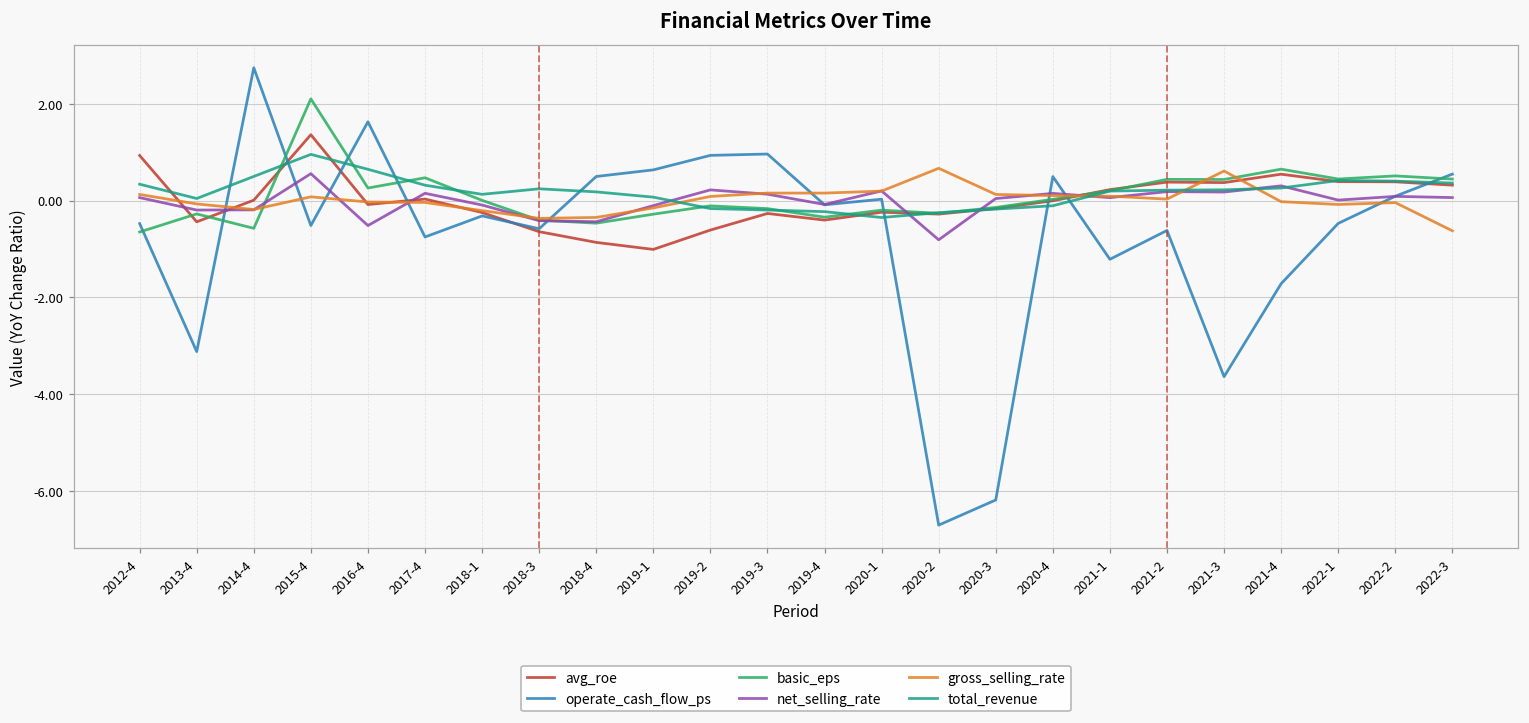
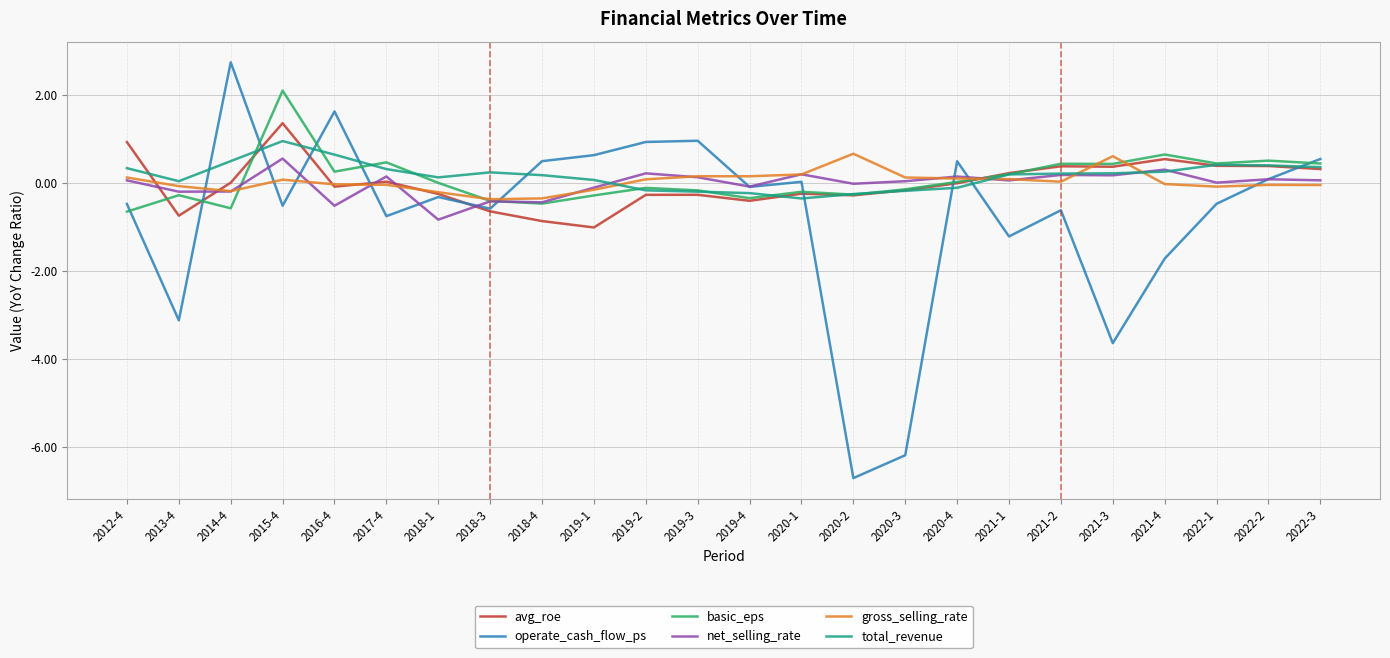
  {
    "avg_roe": {
      "2012-4": 0.9,
-     "2013-4": -0.4,
+     "2013-4": -0.7,
      "2014-4": 0.0,
      "2015-4": 1.4,
      "2017-4": 0.0,
      "2018-3": -0.6,
      "2018-4": -0.9,
      "2019-1": -1.0,
-     "2019-2": -0.6,
+     "2019-2": -0.3,
      "2019-3": -0.3,
      "2019-4": -0.4,
      "2021-3": 0.4,
      "2021-4": 0.5
    },
    "operate_cash_flow_ps": {
      "2012-4": -0.5,
      "2013-4": -3.1,
      "2014-4": 2.7,
      "2015-4": -0.5,
      "2016-4": 1.6,
      "2017-4": -0.8,
      "2018-1": -0.3,
      "2018-3": -0.6,
      "2018-4": 0.5,
      "2019-1": 0.6,
      "2019-2": 0.9,
      "2019-3": 1.0,
      "2020-1": 0.0,
      "2020-2": -6.7,
      "2020-3": -6.2,
      "2020-4": 0.5,
      "2021-1": -1.2,
      "2021-2": -0.6,
      "2021-3": -3.6,
      "2021-4": -1.7,
      "2022-1": -0.5,
      "2022-3": 0.5
    },
    "net_selling_rate": {
      "2012-4": 0.1,
      "2013-4": -0.2,
      "2015-4": 0.6,
      "2016-4": -0.5,
      "2017-4": 0.1,
-     "2018-1": -0.1,
+     "2018-1": -0.8,
      "2019-2": 0.2,
-     "2020-2": -0.8,
+     "2020-2": 0.0,
      "2020-3": 0.0,
      "2022-1": 0.0,
      "2022-3": 0.1
    },
    "gross_selling_rate": {
      "2012-4": 0.1,
      "2013-4": -0.1,
      "2015-4": 0.1,
      "2017-4": 0.0,
      "2018-4": -0.3,
      "2019-2": 0.1,
      "2019-4": 0.2,
      "2020-2": 0.7,
      "2020-3": 0.1,
      "2021-2": 0.0,
      "2021-3": 0.6,
      "2021-4": 0.0,
      "2022-1": -0.1,
      "2022-2": 0.0,
-     "2022-3": -0.6
+     "2022-3": 0.0
    }
  }
